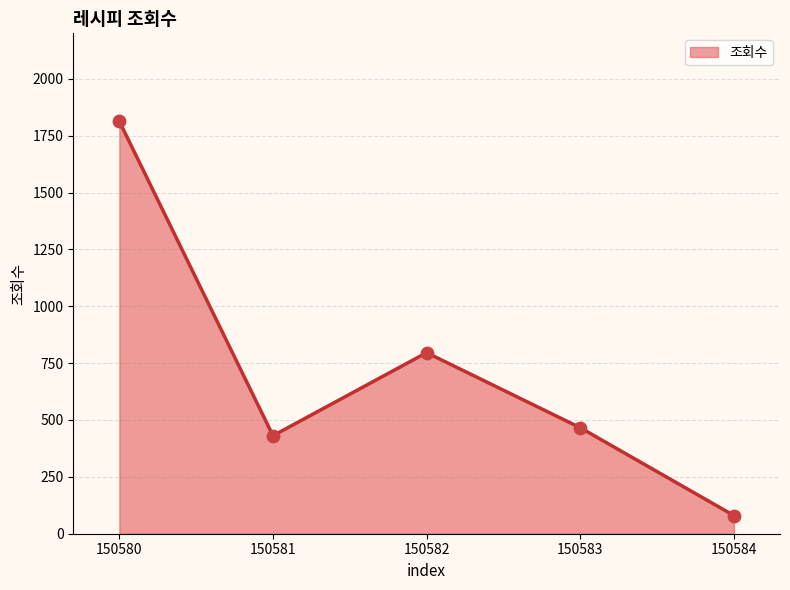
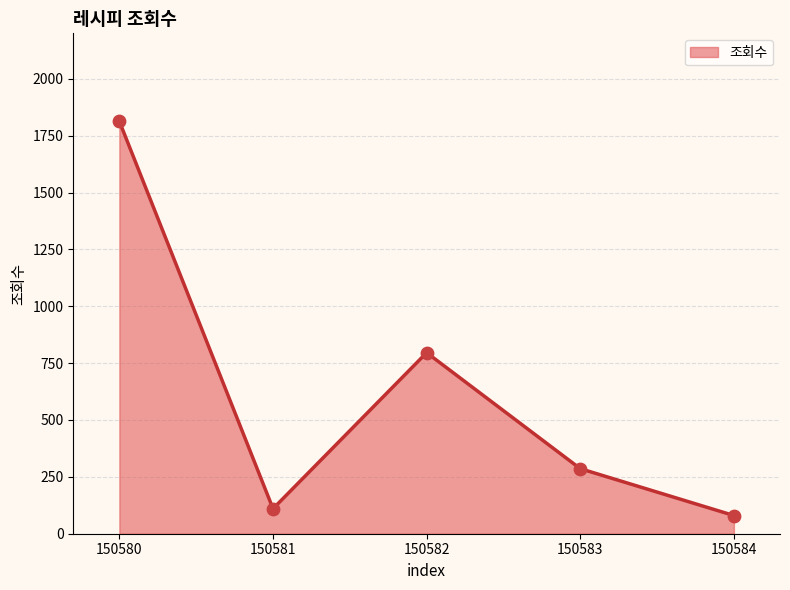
  {
    "150580": 1810,
-   "150581": 430,
+   "150581": 110,
    "150582": 800,
-   "150583": 470,
+   "150583": 290,
    "150584": 80
  }
